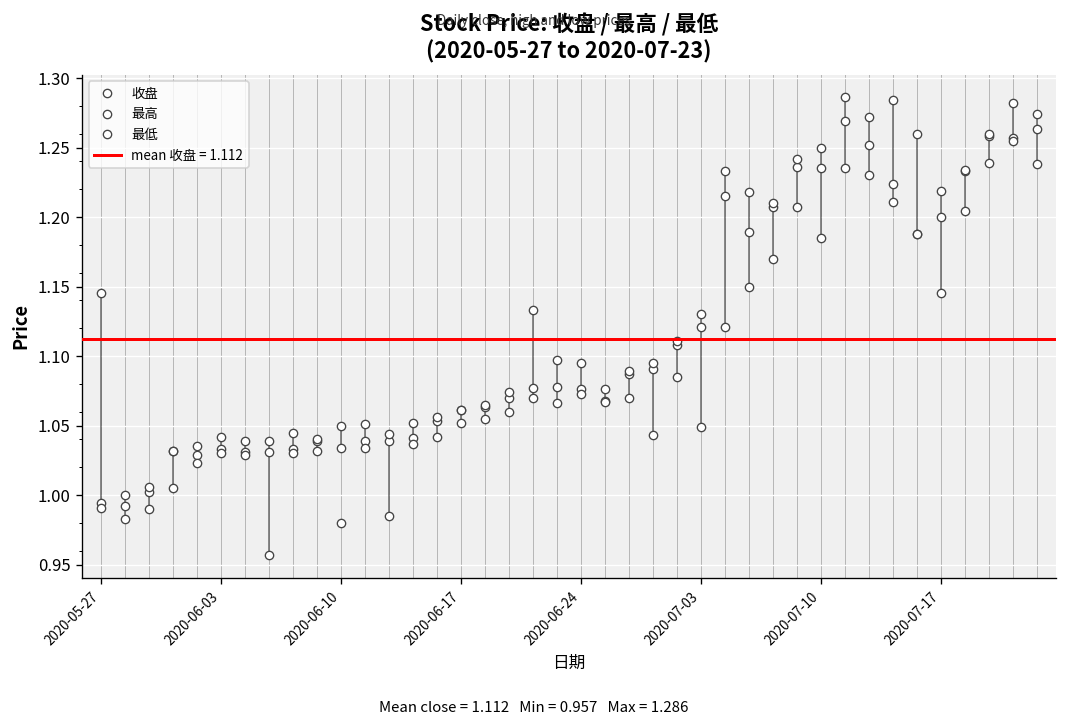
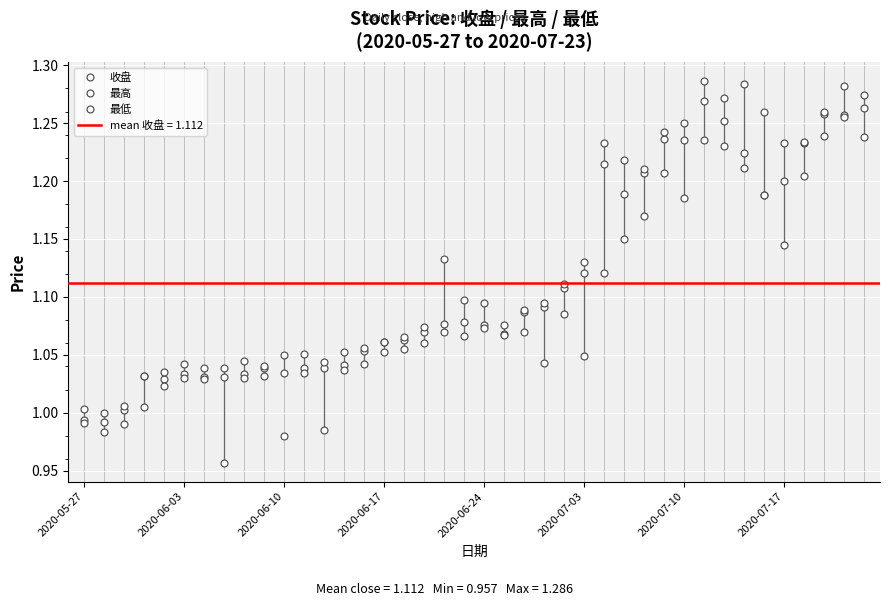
  {
    "收盘": {
      "2020-05-27": 0.994,
      "2020-06-03": 1.033,
      "2020-06-10": 0.980,
      "2020-06-24": 1.076,
      "2020-07-03": 1.121,
      "2020-07-10": 1.235,
      "2020-07-17": 1.200
    },
    "最高": {
-     "2020-05-27": 1.145,
-     "2020-07-17": 1.219
+     "2020-05-27": 1.003,
+     "2020-07-17": 1.233
    }
  }
